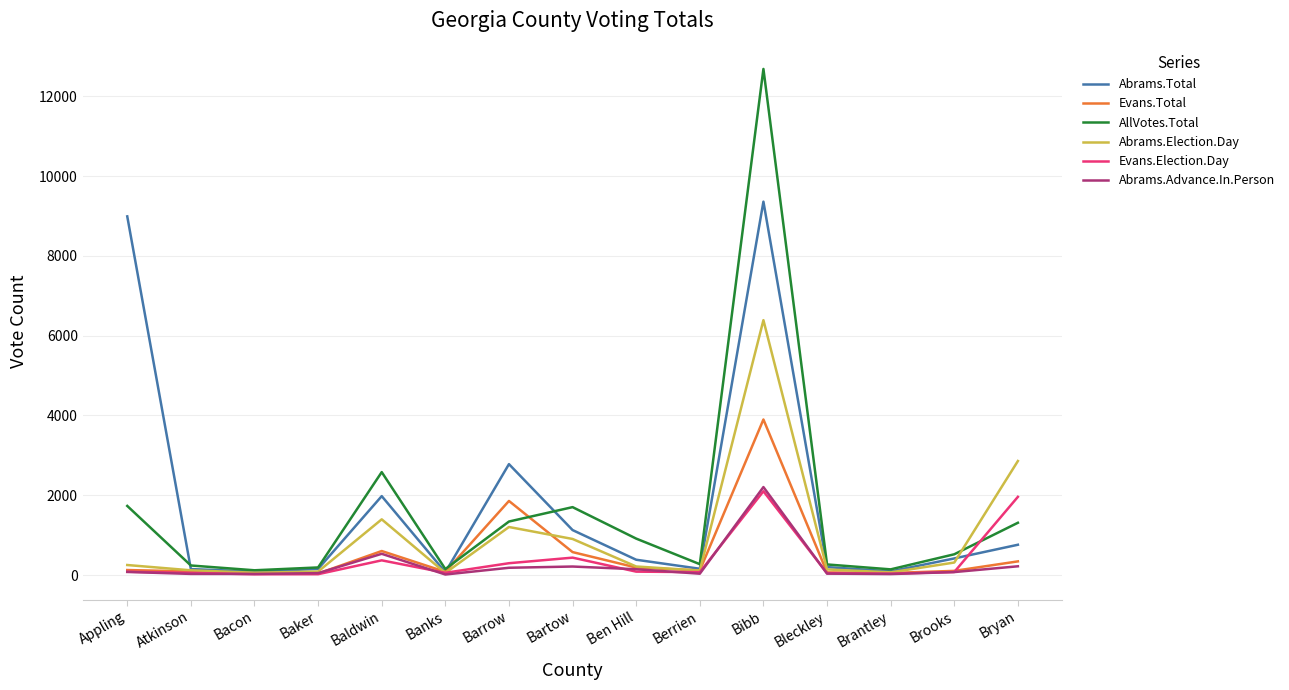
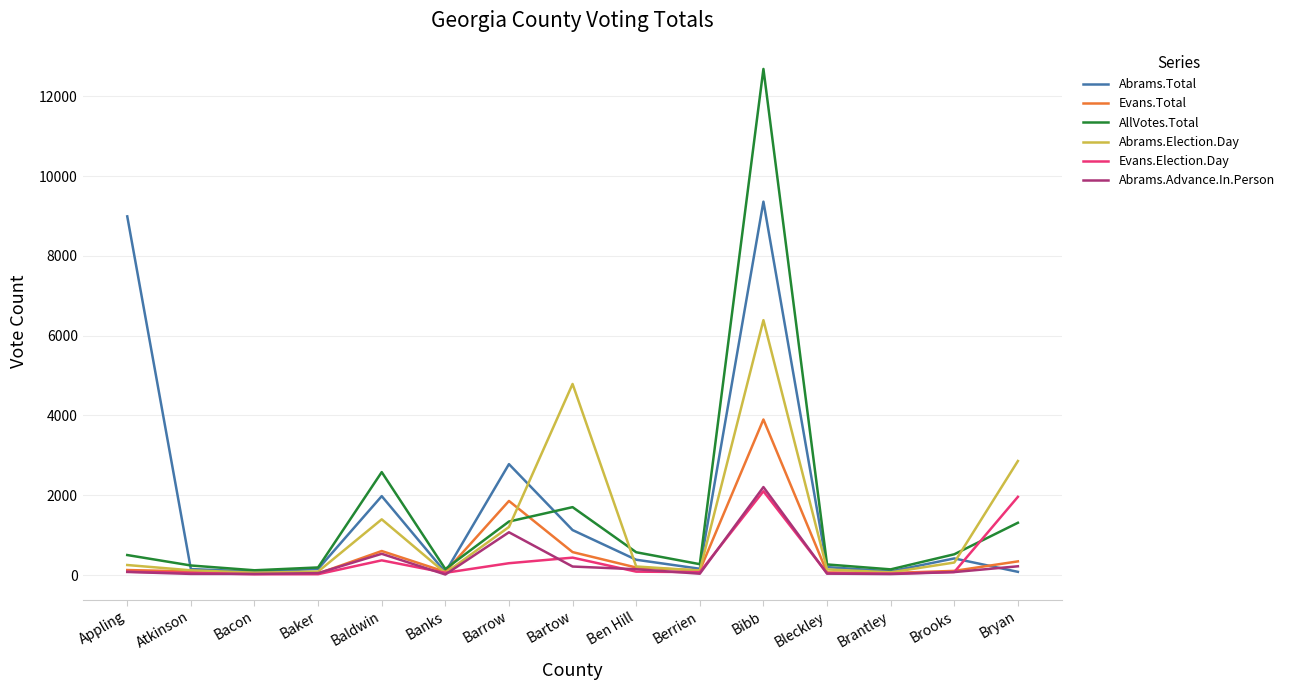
  {
    "Abrams.Total": {
      "Appling": 9000,
      "Baldwin": 2000,
      "Barrow": 2800,
      "Bartow": 1100,
      "Ben Hill": 400,
      "Bibb": 9400,
      "Brooks": 400,
-     "Bryan": 800
+     "Bryan": 100
    },
    "Evans.Total": {
      "Baldwin": 600,
      "Barrow": 1900,
      "Bartow": 600,
      "Bibb": 3900,
      "Bryan": 300
    },
    "AllVotes.Total": {
-     "Appling": 1700,
+     "Appling": 500,
      "Atkinson": 200,
      "Baldwin": 2600,
      "Banks": 200,
      "Barrow": 1300,
      "Bartow": 1700,
-     "Ben Hill": 900,
+     "Ben Hill": 600,
      "Berrien": 300,
      "Bibb": 12700,
      "Bleckley": 300,
      "Brooks": 500,
      "Bryan": 1300
    },
    "Abrams.Election.Day": {
      "Appling": 300,
      "Baldwin": 1400,
      "Barrow": 1200,
-     "Bartow": 900,
+     "Bartow": 4800,
      "Bibb": 6400,
      "Brooks": 300,
      "Bryan": 2900
    },
    "Evans.Election.Day": {
      "Baldwin": 400,
      "Barrow": 300,
      "Bartow": 400,
      "Bibb": 2100,
      "Bryan": 2000
    },
    "Abrams.Advance.In.Person": {
      "Baldwin": 500,
-     "Barrow": 200,
+     "Barrow": 1100,
      "Bartow": 200,
      "Bibb": 2200,
      "Bryan": 200
    }
  }
